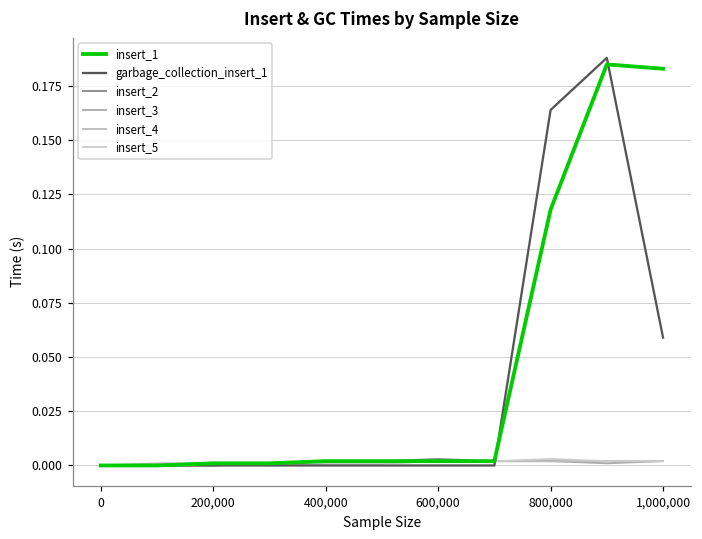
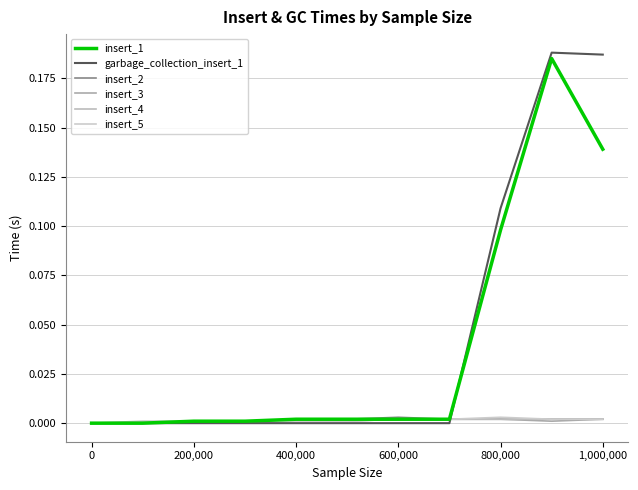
  {
    "insert_1": {
-     "800,000": 0.118,
-     "1,000,000": 0.183
+     "800,000": 0.098,
+     "1,000,000": 0.139
    },
    "garbage_collection_insert_1": {
      "600,000": 0.000,
-     "800,000": 0.164,
-     "1,000,000": 0.059
+     "800,000": 0.109,
+     "1,000,000": 0.187
    }
  }
